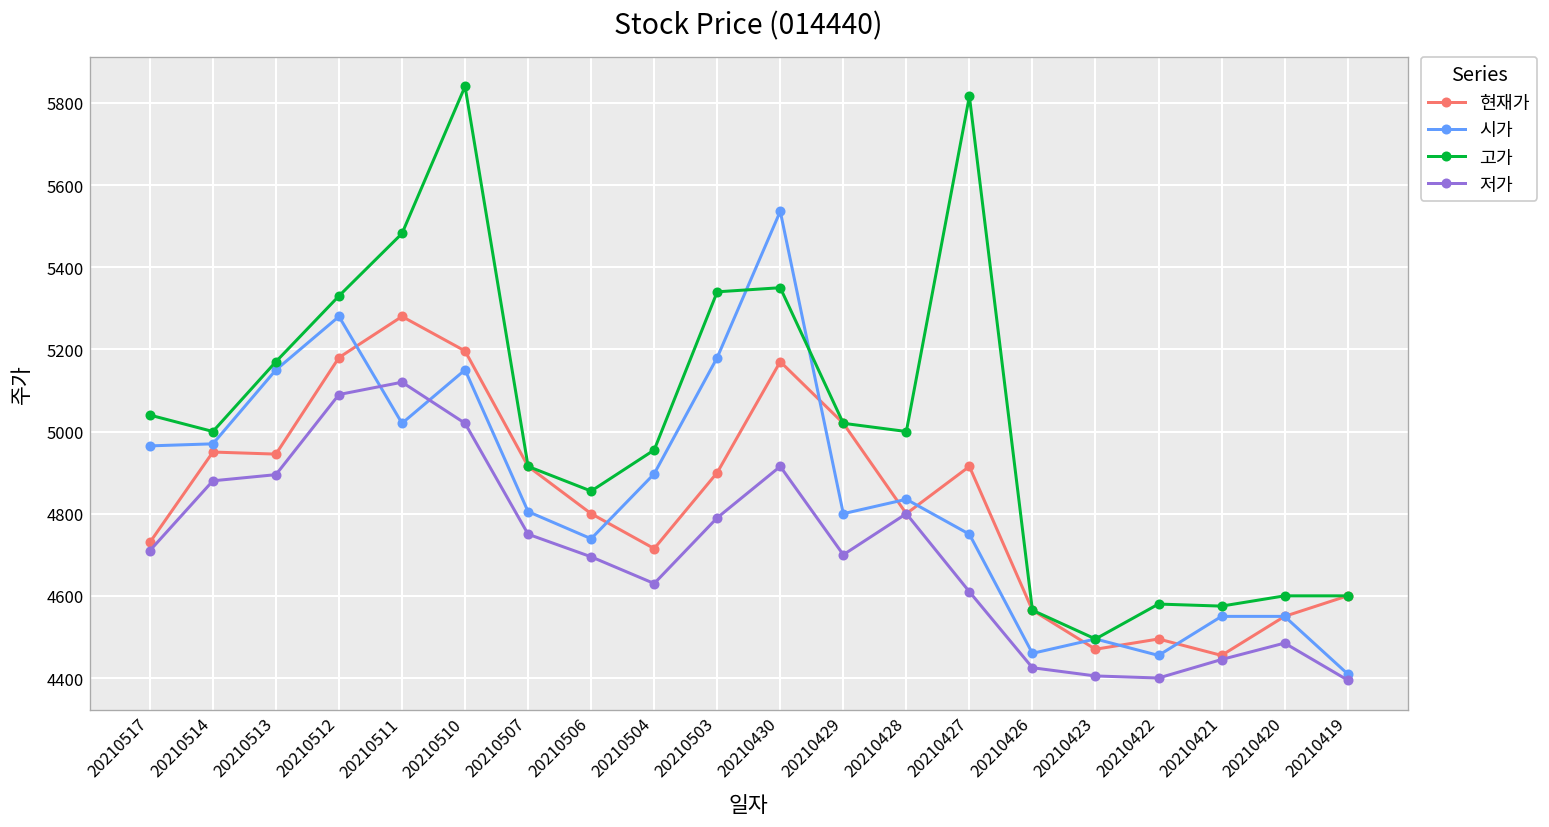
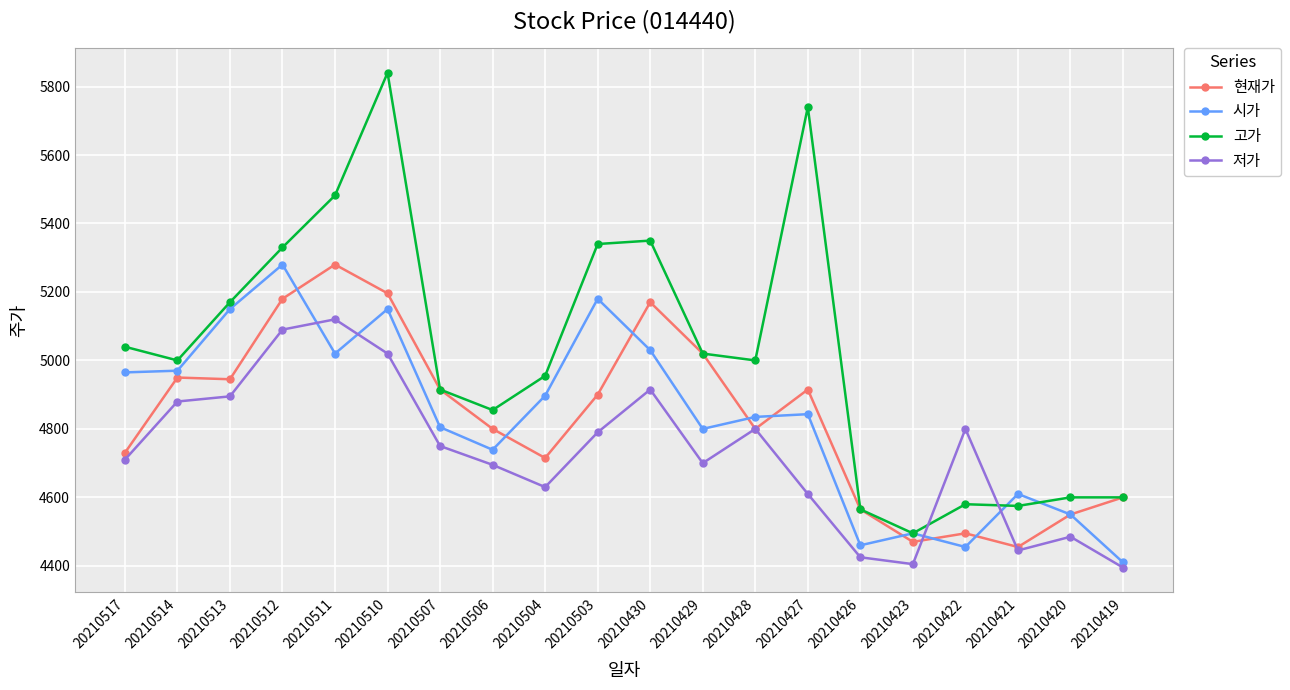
  {
    "현재가": {
      "20210517": 4730,
      "20210514": 4950,
      "20210513": 4950,
      "20210512": 5180,
      "20210511": 5280,
      "20210510": 5200,
      "20210506": 4800,
      "20210504": 4720,
      "20210503": 4900,
      "20210430": 5170,
      "20210427": 4920,
      "20210423": 4470,
      "20210422": 4500,
      "20210421": 4460
    },
    "시가": {
      "20210517": 4970,
      "20210514": 4970,
      "20210513": 5150,
      "20210512": 5280,
      "20210511": 5020,
      "20210510": 5150,
      "20210507": 4810,
      "20210506": 4740,
      "20210504": 4900,
      "20210503": 5180,
-     "20210430": 5540,
+     "20210430": 5030,
      "20210429": 4800,
      "20210428": 4840,
-     "20210427": 4750,
+     "20210427": 4840,
      "20210426": 4460,
      "20210422": 4460,
-     "20210421": 4550,
+     "20210421": 4610,
      "20210419": 4410
    },
    "고가": {
      "20210517": 5040,
      "20210514": 5000,
      "20210513": 5170,
      "20210512": 5330,
      "20210511": 5480,
      "20210510": 5840,
      "20210506": 4860,
      "20210504": 4960,
      "20210503": 5340,
      "20210430": 5350,
      "20210428": 5000,
-     "20210427": 5820,
+     "20210427": 5740,
      "20210422": 4580,
      "20210421": 4580,
      "20210420": 4600
    },
    "저가": {
      "20210517": 4710,
      "20210514": 4880,
      "20210513": 4900,
      "20210512": 5090,
      "20210511": 5120,
      "20210510": 5020,
      "20210507": 4750,
      "20210506": 4700,
      "20210504": 4630,
      "20210503": 4790,
      "20210430": 4920,
      "20210429": 4700,
      "20210427": 4610,
      "20210426": 4430,
      "20210423": 4410,
-     "20210422": 4400,
+     "20210422": 4800,
      "20210421": 4450,
      "20210420": 4490,
      "20210419": 4400
    }
  }
